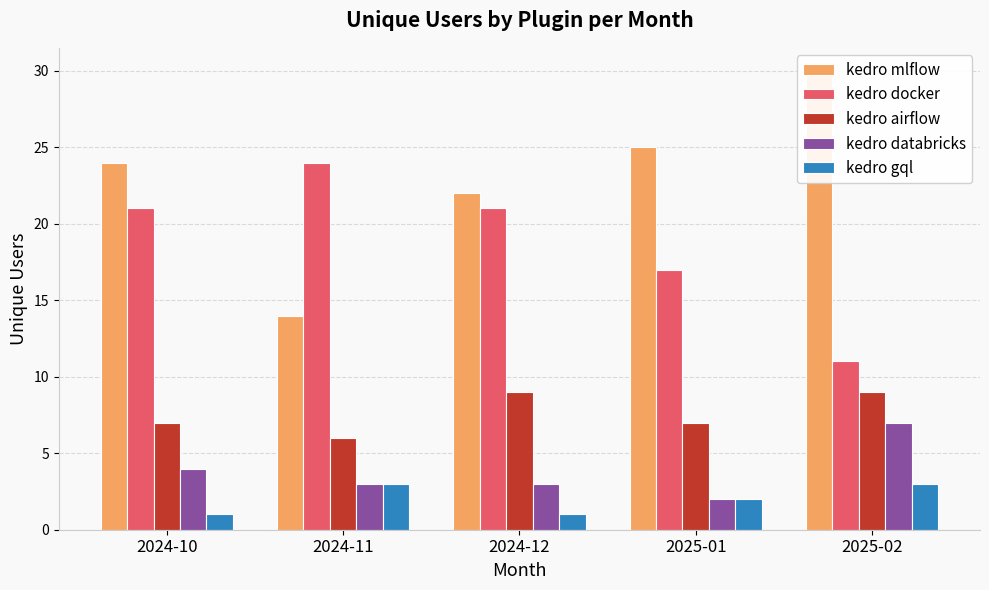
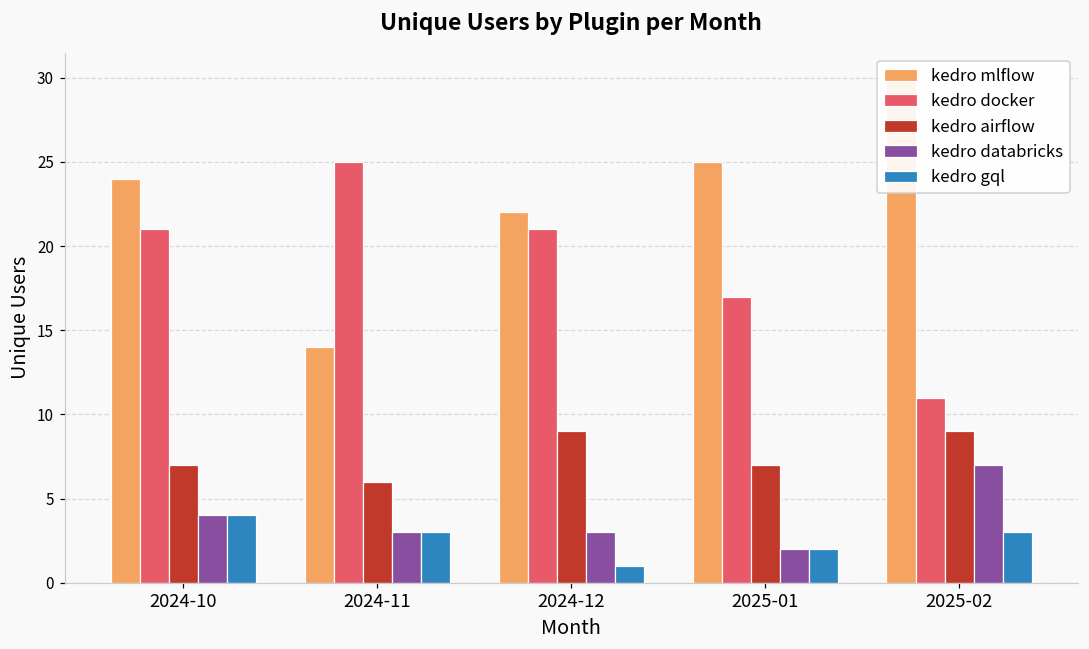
  {
    "kedro mlflow": {
      "2024-10": 24,
      "2024-11": 14,
      "2024-12": 22,
      "2025-01": 25
    },
    "kedro docker": {
      "2024-10": 21,
-     "2024-11": 24,
+     "2024-11": 25,
      "2024-12": 21,
      "2025-01": 17,
      "2025-02": 11
    },
    "kedro airflow": {
      "2024-10": 7,
      "2024-11": 6,
      "2024-12": 9,
      "2025-01": 7,
      "2025-02": 9
    },
    "kedro databricks": {
      "2024-10": 4,
      "2024-11": 3,
      "2024-12": 3,
      "2025-01": 2,
      "2025-02": 7
    },
    "kedro gql": {
-     "2024-10": 1,
+     "2024-10": 4,
      "2024-11": 3,
      "2024-12": 1,
      "2025-01": 2,
      "2025-02": 3
    }
  }
